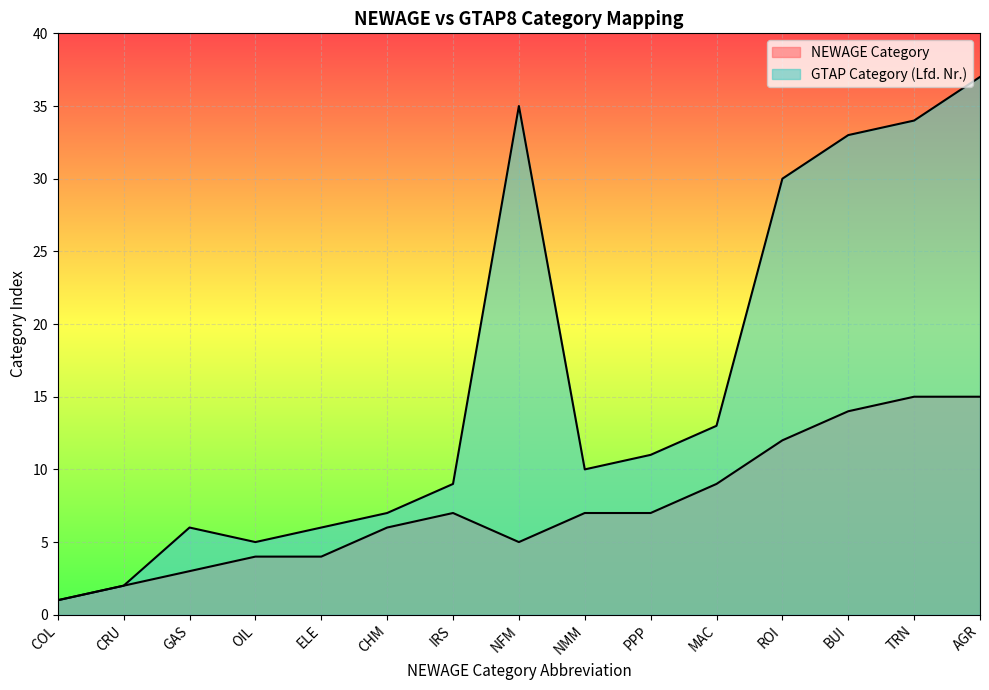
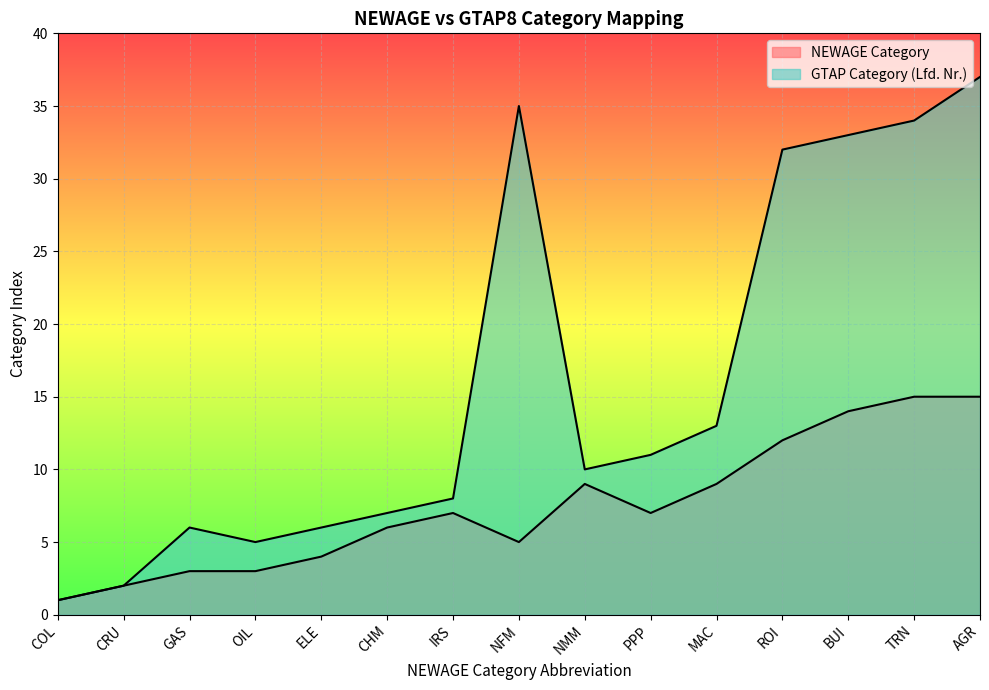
  {
    "NEWAGE Category": {
      "GAS": 3,
-     "OIL": 4,
+     "OIL": 3,
      "ELE": 4,
      "CHM": 6,
      "IRS": 7,
      "NFM": 5,
-     "NMM": 7,
+     "NMM": 9,
      "PPP": 7,
      "MAC": 9,
      "ROI": 12,
      "BUI": 14,
      "TRN": 15,
      "AGR": 15
    },
    "GTAP Category (Lfd. Nr.)": {
      "GAS": 6,
      "OIL": 5,
      "ELE": 6,
      "CHM": 7,
-     "IRS": 9,
+     "IRS": 8,
      "NFM": 35,
      "NMM": 10,
      "PPP": 11,
      "MAC": 13,
-     "ROI": 30,
+     "ROI": 32,
      "BUI": 33,
      "TRN": 34,
      "AGR": 37
    }
  }
